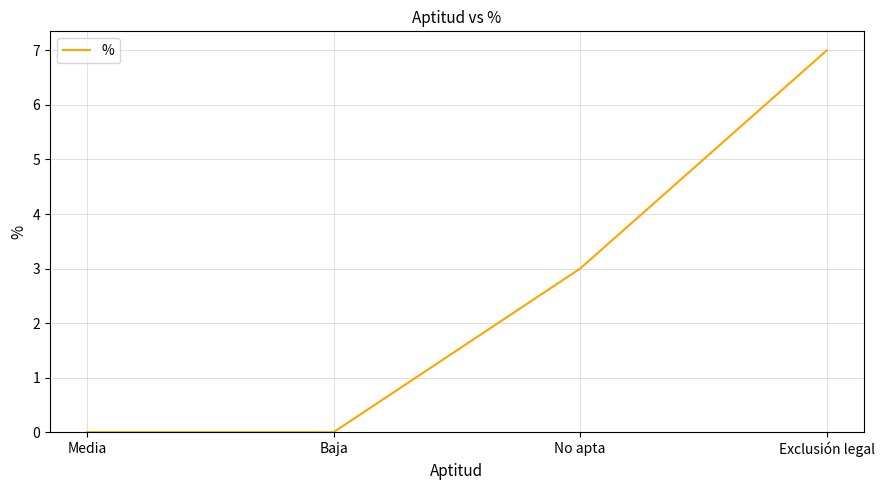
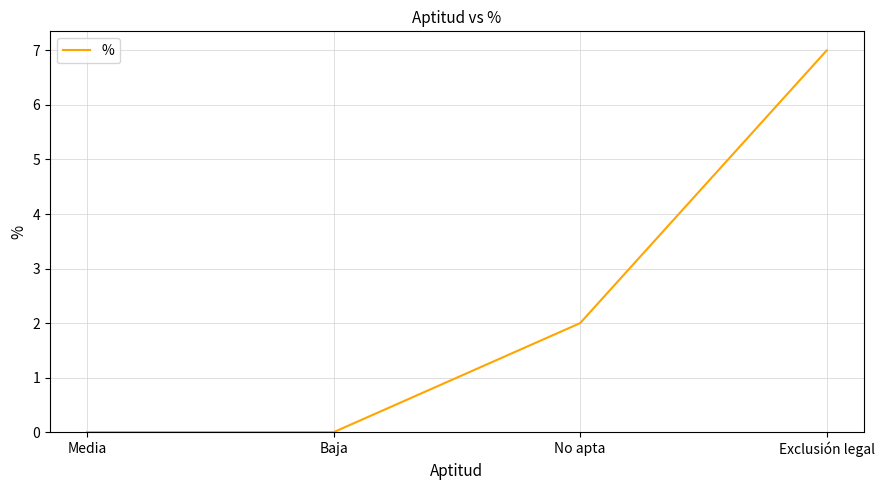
  {
    "Media": 0,
    "Baja": 0,
-   "No apta": 3,
+   "No apta": 2,
    "Exclusión legal": 7
  }
